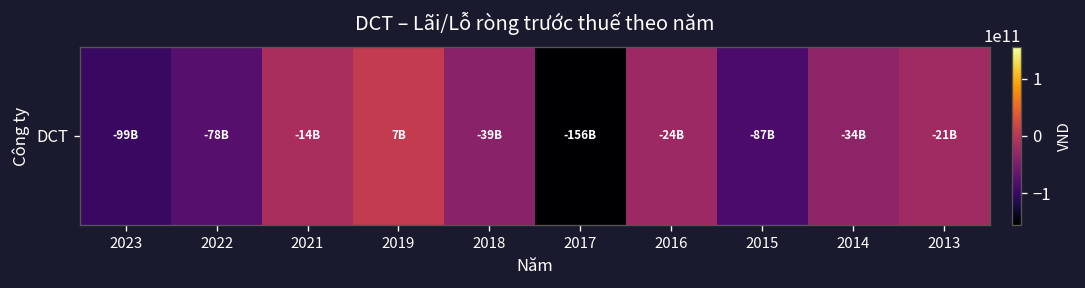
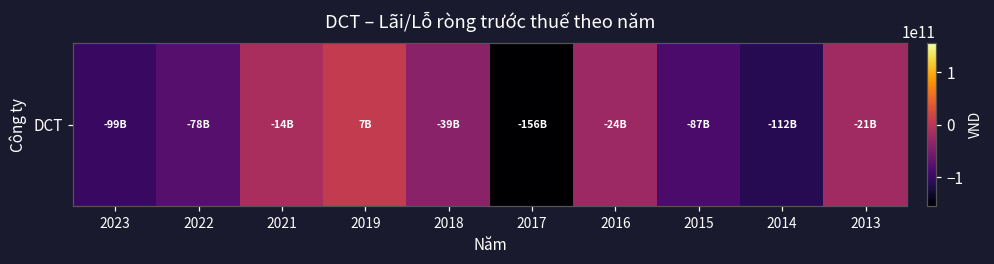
  {
    "DCT": {
      "2023": "-99B",
      "2022": "-78B",
      "2021": "-14B",
      "2019": "7B",
      "2018": "-39B",
      "2017": "-156B",
      "2016": "-24B",
      "2015": "-87B",
-     "2014": "-34B",
+     "2014": "-112B",
      "2013": "-21B"
    }
  }
